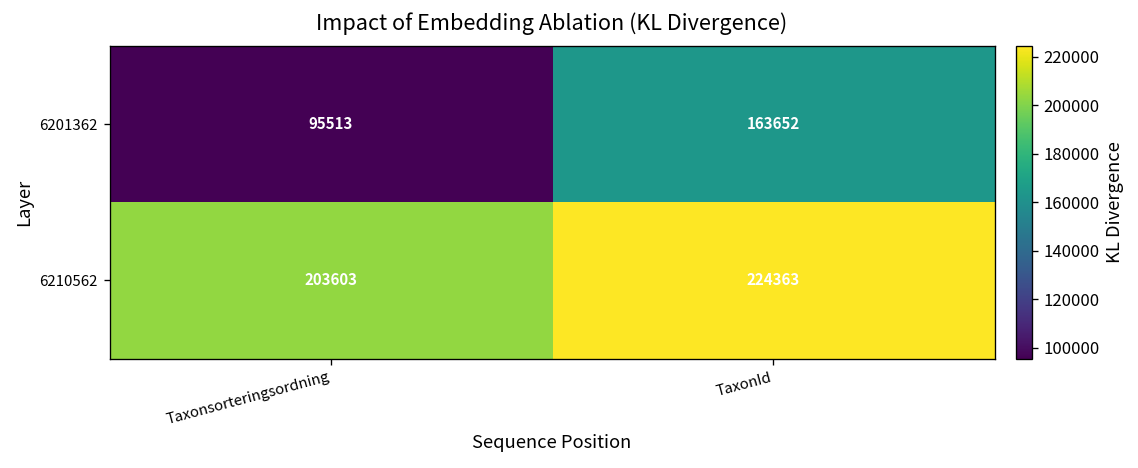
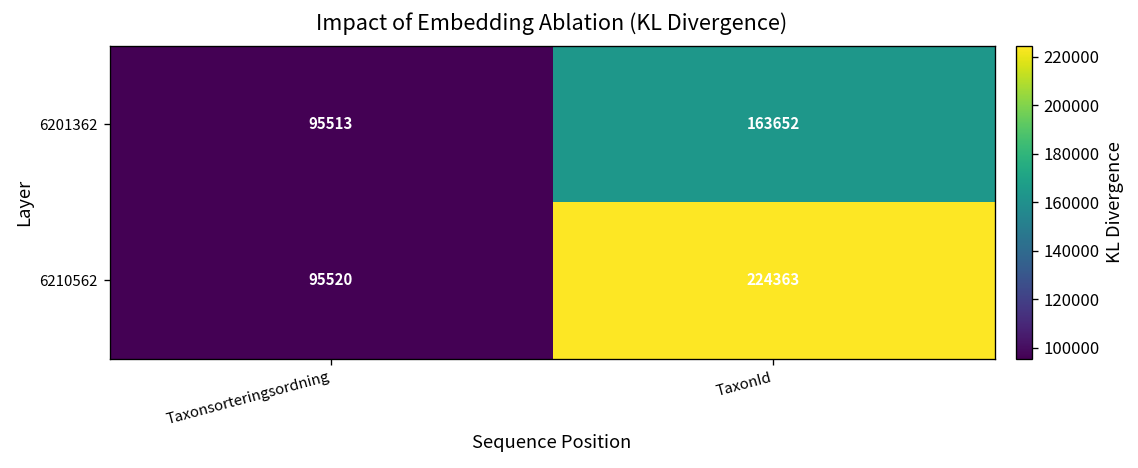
  {
    "6201362": {
      "Taxonsorteringsordning": 95513,
      "TaxonId": 163652
    },
    "6210562": {
-     "Taxonsorteringsordning": 203603,
+     "Taxonsorteringsordning": 95520,
      "TaxonId": 224363
    }
  }
